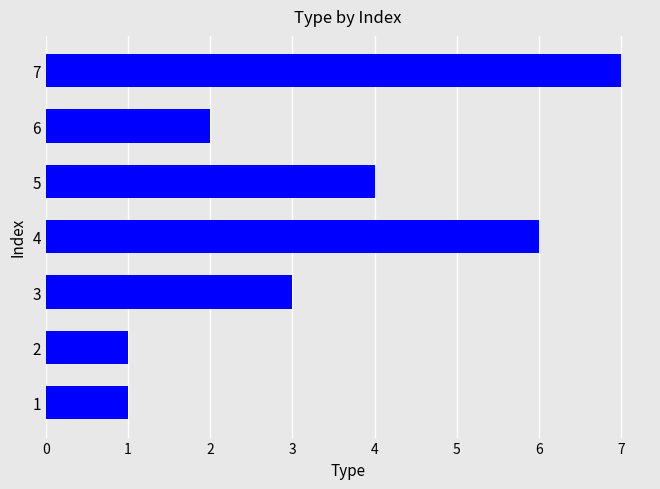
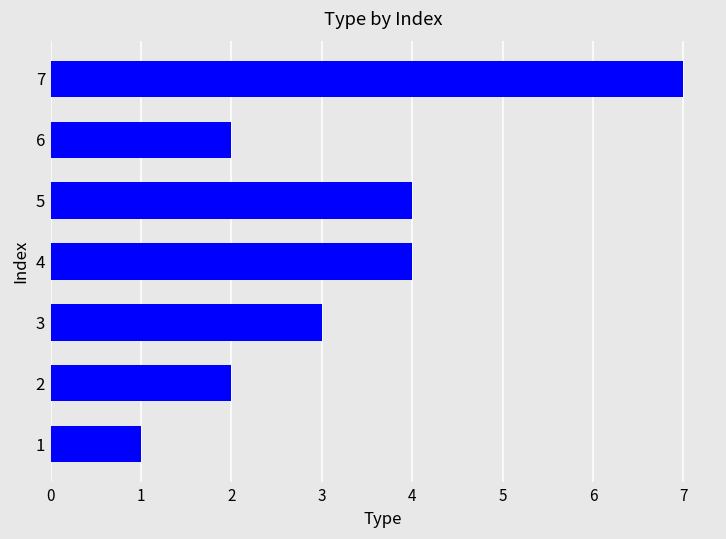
  {
    "7": 7,
    "6": 2,
    "5": 4,
-   "4": 6,
+   "4": 4,
    "3": 3,
-   "2": 1,
+   "2": 2,
    "1": 1
  }
